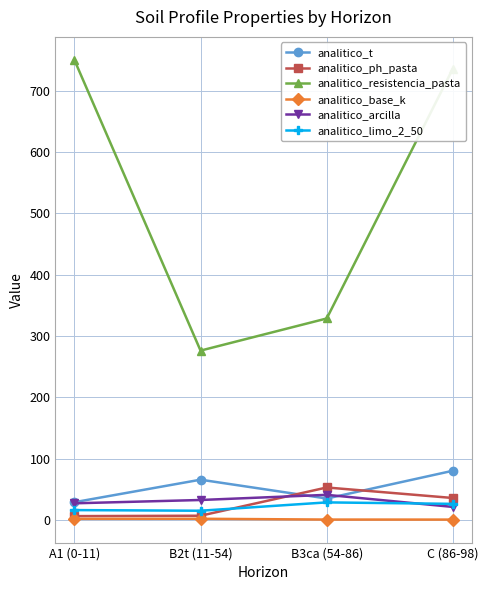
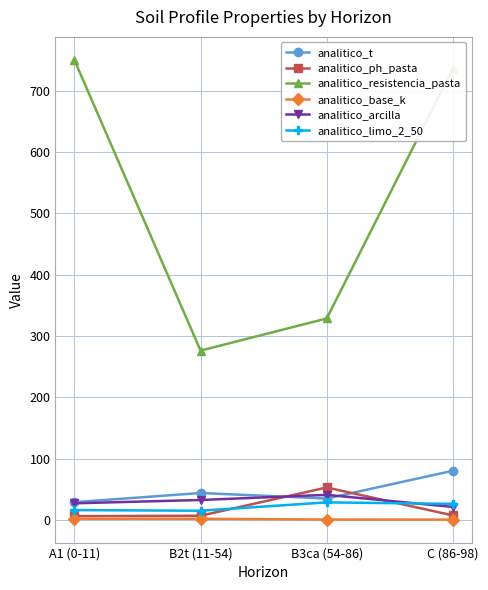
  {
    "analitico_t": {
-     "B2t (11-54)": 70,
+     "B2t (11-54)": 40,
      "B3ca (54-86)": 40,
      "C (86-98)": 80
    },
    "analitico_ph_pasta": {
      "A1 (0-11)": 10,
      "B2t (11-54)": 10,
      "B3ca (54-86)": 50,
-     "C (86-98)": 40
+     "C (86-98)": 10
    },
    "analitico_resistencia_pasta": {
      "A1 (0-11)": 750,
      "B2t (11-54)": 280,
      "B3ca (54-86)": 330
    },
    "analitico_base_k": {
      "A1 (0-11)": 0,
      "B2t (11-54)": 0,
      "B3ca (54-86)": 0,
      "C (86-98)": 0
    },
    "analitico_arcilla": {
      "B2t (11-54)": 30,
      "B3ca (54-86)": 40,
      "C (86-98)": 20
    },
    "analitico_limo_2_50": {
      "A1 (0-11)": 20,
      "B2t (11-54)": 20,
      "B3ca (54-86)": 30,
      "C (86-98)": 30
    }
  }
